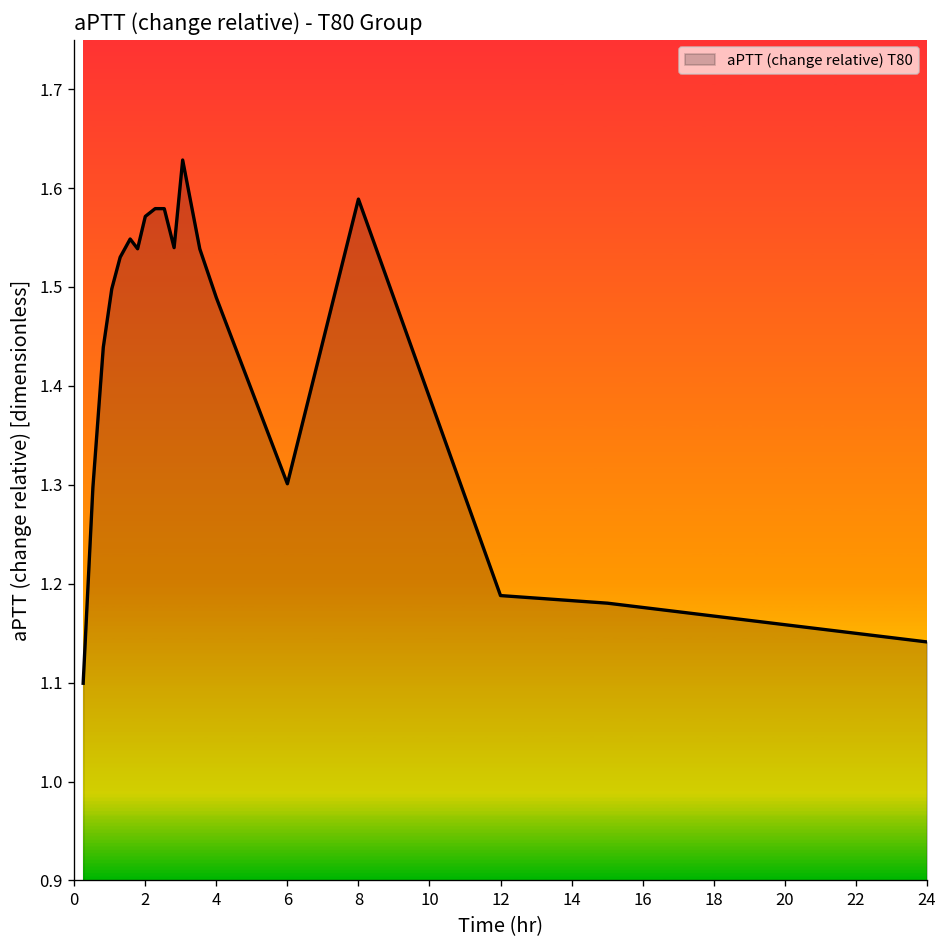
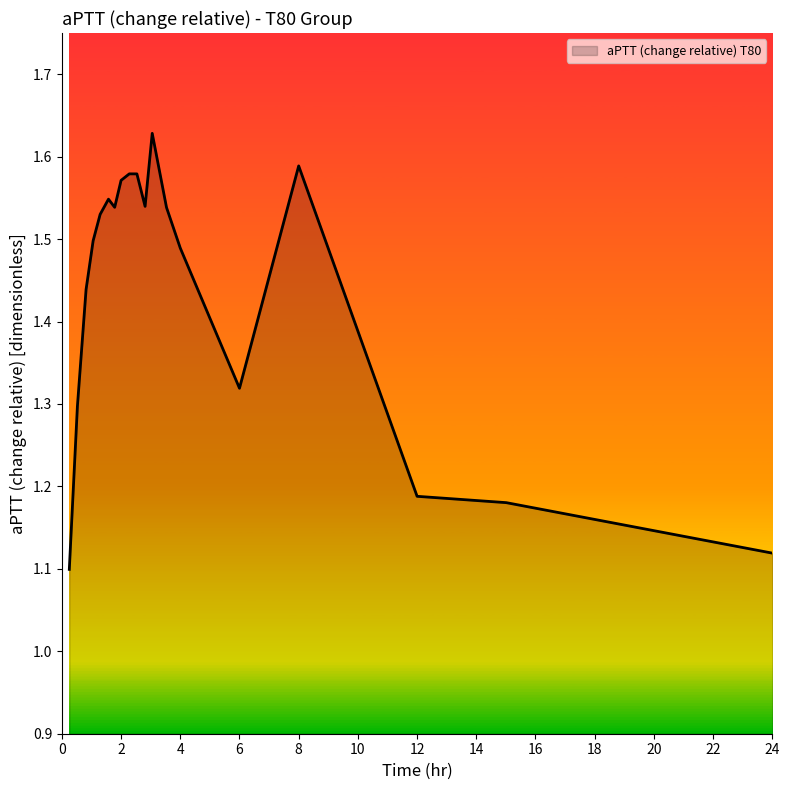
  {
    "2": 1.57,
    "4": 1.49,
-   "6": 1.30,
+   "6": 1.32,
    "8": 1.59,
    "12": 1.19,
-   "24": 1.14
+   "24": 1.12
  }
